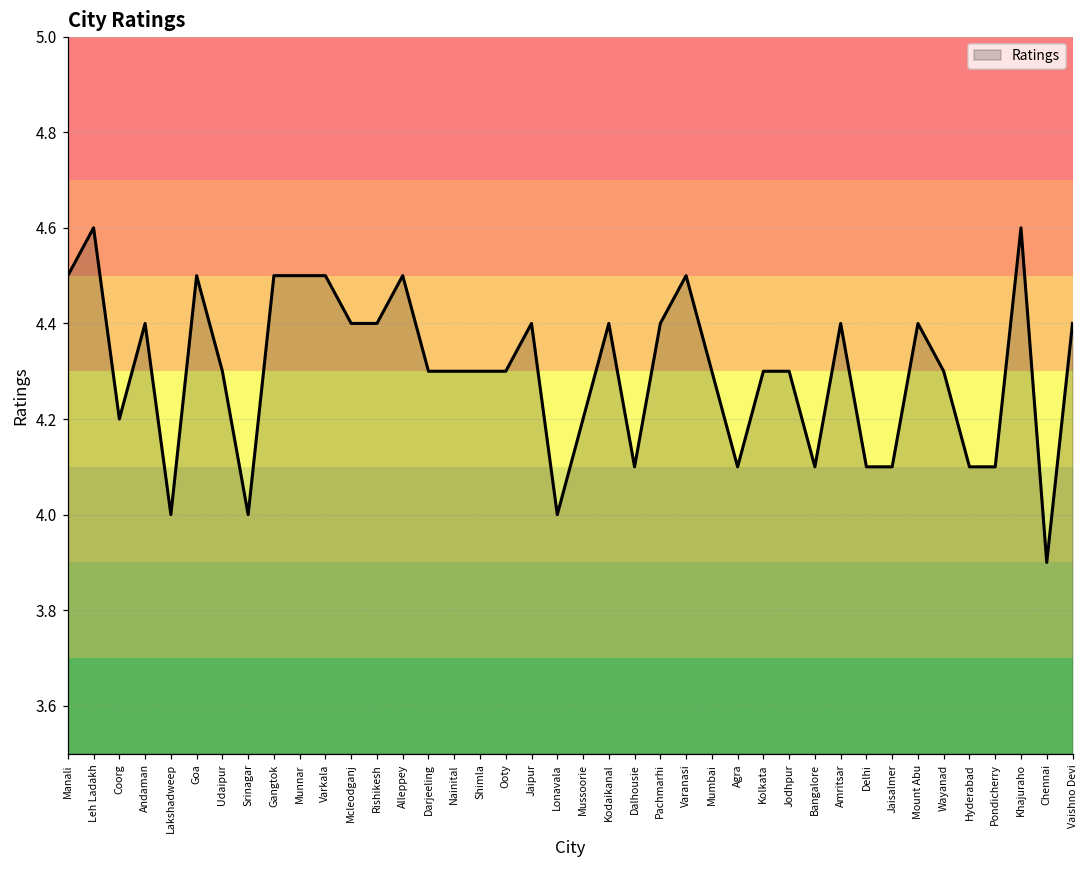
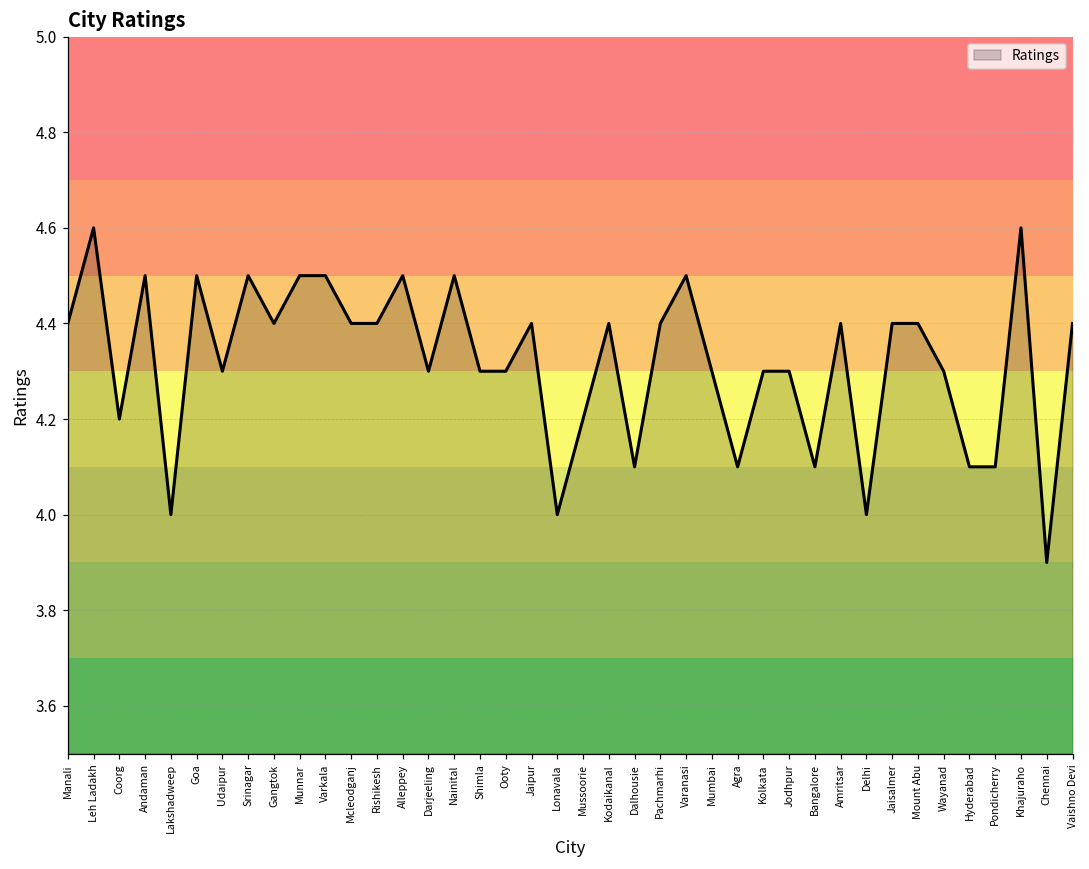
  {
-   "Manali": 4.5,
+   "Manali": 4.4,
    "Leh Ladakh": 4.6,
    "Coorg": 4.2,
-   "Andaman": 4.4,
+   "Andaman": 4.5,
    "Lakshadweep": 4.0,
    "Goa": 4.5,
    "Udaipur": 4.3,
-   "Srinagar": 4.0,
-   "Gangtok": 4.5,
+   "Srinagar": 4.5,
+   "Gangtok": 4.4,
    "Munnar": 4.5,
    "Varkala": 4.5,
    "Mcleodganj": 4.4,
    "Rishikesh": 4.4,
    "Alleppey": 4.5,
    "Darjeeling": 4.3,
-   "Nainital": 4.3,
+   "Nainital": 4.5,
    "Shimla": 4.3,
    "Ooty": 4.3,
    "Jaipur": 4.4,
    "Lonavala": 4.0,
    "Mussoorie": 4.2,
    "Kodaikanal": 4.4,
    "Dalhousie": 4.1,
    "Pachmarhi": 4.4,
    "Varanasi": 4.5,
    "Mumbai": 4.3,
    "Agra": 4.1,
    "Kolkata": 4.3,
    "Jodhpur": 4.3,
    "Bangalore": 4.1,
    "Amritsar": 4.4,
-   "Delhi": 4.1,
-   "Jaisalmer": 4.1,
+   "Delhi": 4.0,
+   "Jaisalmer": 4.4,
    "Mount Abu": 4.4,
    "Wayanad": 4.3,
    "Hyderabad": 4.1,
    "Pondicherry": 4.1,
    "Khajuraho": 4.6,
    "Chennai": 3.9,
    "Vaishno Devi": 4.4
  }
